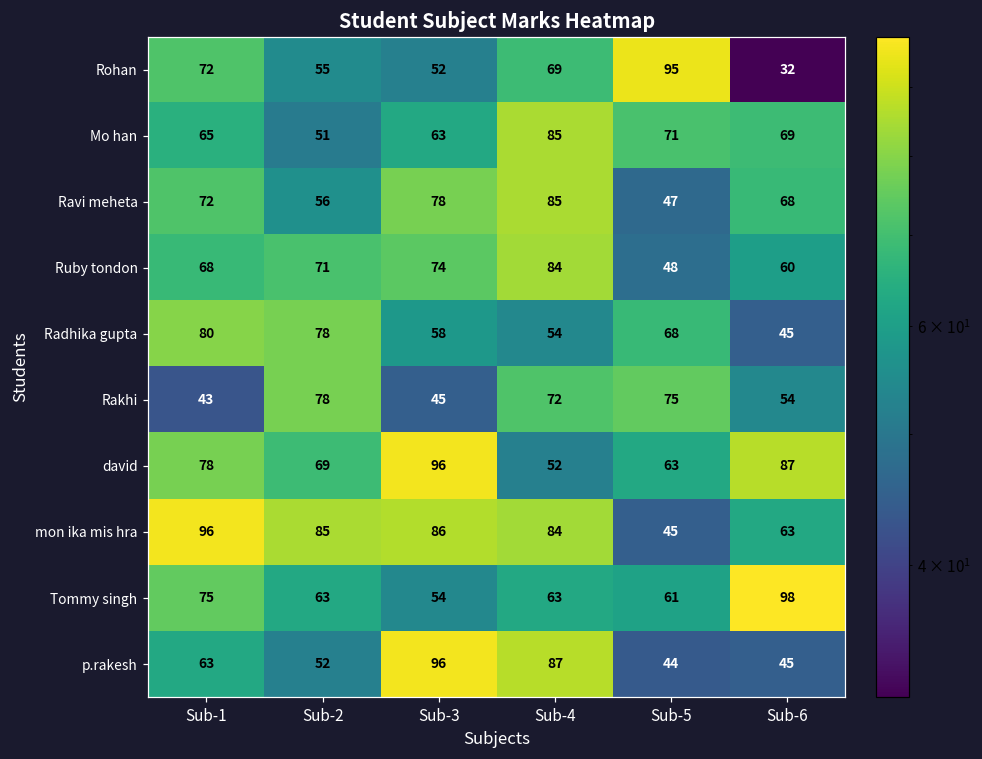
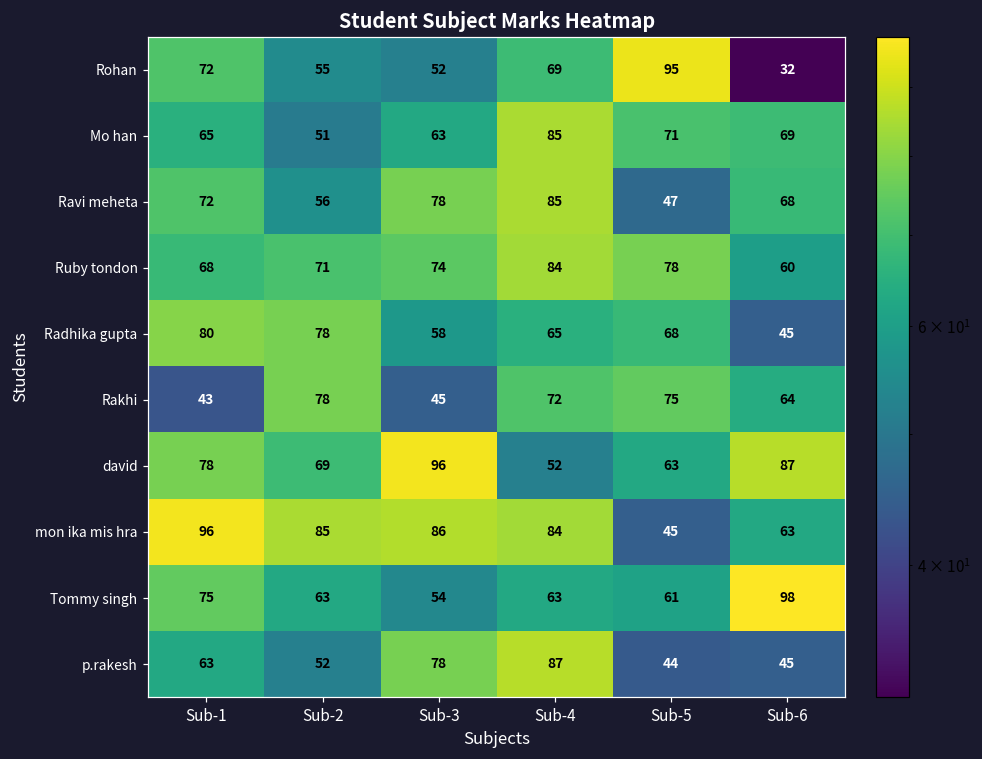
  {
    "Rohan": {
      "Sub-1": 72,
      "Sub-2": 55,
      "Sub-3": 52,
      "Sub-4": 69,
      "Sub-5": 95,
      "Sub-6": 32
    },
    "Mo han": {
      "Sub-1": 65,
      "Sub-2": 51,
      "Sub-3": 63,
      "Sub-4": 85,
      "Sub-5": 71,
      "Sub-6": 69
    },
    "Ravi meheta": {
      "Sub-1": 72,
      "Sub-2": 56,
      "Sub-3": 78,
      "Sub-4": 85,
      "Sub-5": 47,
      "Sub-6": 68
    },
    "Ruby tondon": {
      "Sub-1": 68,
      "Sub-2": 71,
      "Sub-3": 74,
      "Sub-4": 84,
-     "Sub-5": 48,
+     "Sub-5": 78,
      "Sub-6": 60
    },
    "Radhika gupta": {
      "Sub-1": 80,
      "Sub-2": 78,
      "Sub-3": 58,
-     "Sub-4": 54,
+     "Sub-4": 65,
      "Sub-5": 68,
      "Sub-6": 45
    },
    "Rakhi": {
      "Sub-1": 43,
      "Sub-2": 78,
      "Sub-3": 45,
      "Sub-4": 72,
      "Sub-5": 75,
-     "Sub-6": 54
+     "Sub-6": 64
    },
    "david": {
      "Sub-1": 78,
      "Sub-2": 69,
      "Sub-3": 96,
      "Sub-4": 52,
      "Sub-5": 63,
      "Sub-6": 87
    },
    "mon ika mis hra": {
      "Sub-1": 96,
      "Sub-2": 85,
      "Sub-3": 86,
      "Sub-4": 84,
      "Sub-5": 45,
      "Sub-6": 63
    },
    "Tommy singh": {
      "Sub-1": 75,
      "Sub-2": 63,
      "Sub-3": 54,
      "Sub-4": 63,
      "Sub-5": 61,
      "Sub-6": 98
    },
    "p.rakesh": {
      "Sub-1": 63,
      "Sub-2": 52,
-     "Sub-3": 96,
+     "Sub-3": 78,
      "Sub-4": 87,
      "Sub-5": 44,
      "Sub-6": 45
    }
  }
